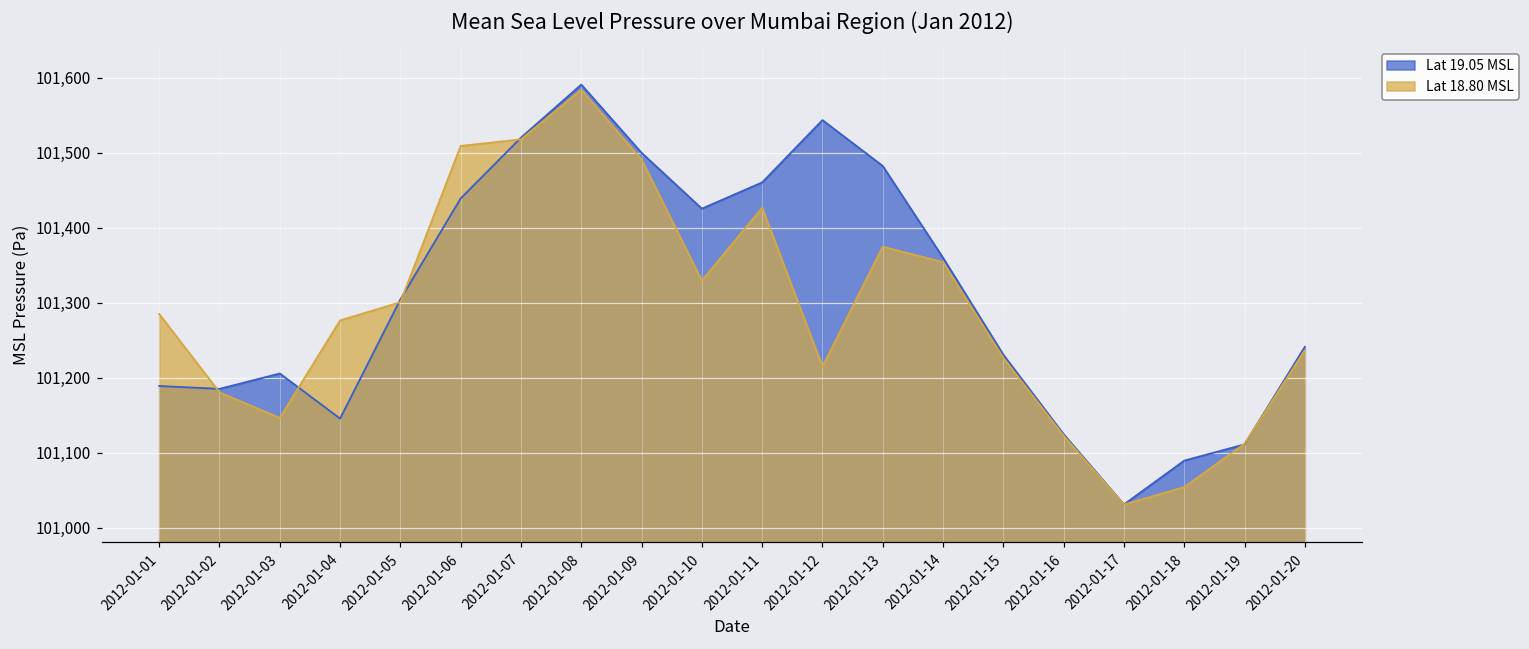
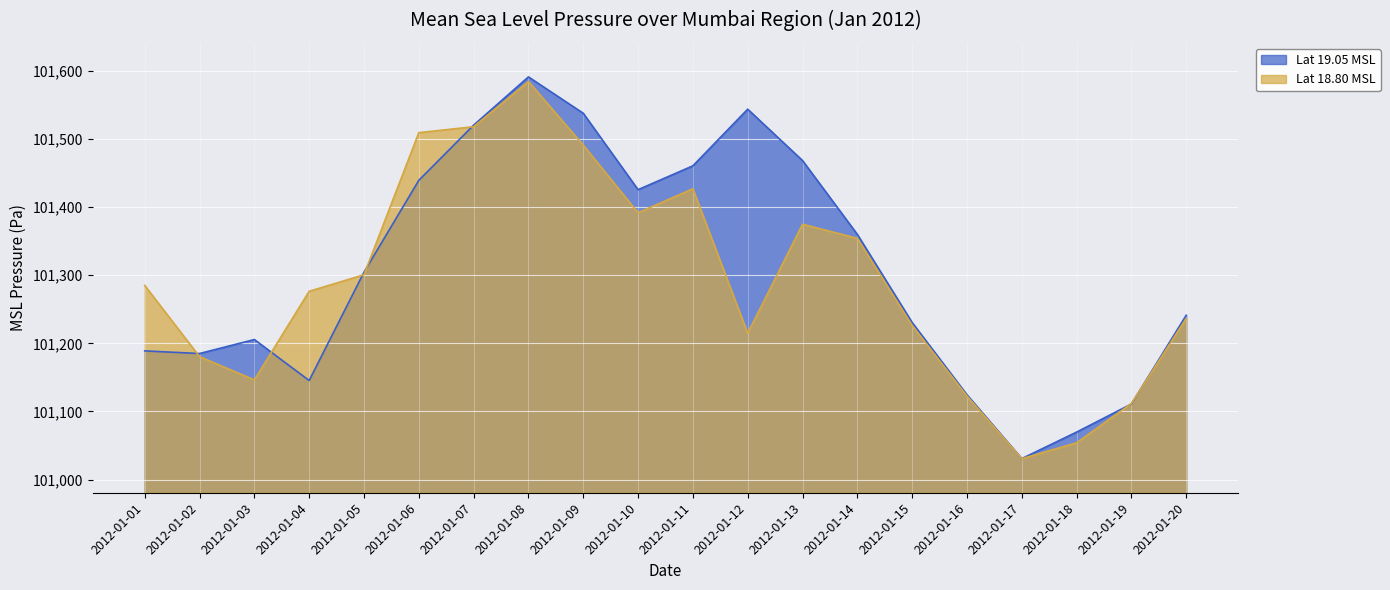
  {
    "Lat 19.05 MSL": {
      "2012-01-01": "101,190",
      "2012-01-02": "101,190",
      "2012-01-03": "101,210",
      "2012-01-04": "101,150",
      "2012-01-06": "101,440",
      "2012-01-08": "101,590",
-     "2012-01-09": "101,500",
+     "2012-01-09": "101,540",
      "2012-01-10": "101,430",
      "2012-01-11": "101,460",
      "2012-01-12": "101,540",
-     "2012-01-13": "101,480",
+     "2012-01-13": "101,470",
      "2012-01-14": "101,360",
      "2012-01-15": "101,230",
-     "2012-01-18": "101,090",
+     "2012-01-18": "101,070",
      "2012-01-20": "101,240"
    },
    "Lat 18.80 MSL": {
      "2012-01-01": "101,280",
      "2012-01-02": "101,180",
      "2012-01-03": "101,150",
      "2012-01-04": "101,280",
      "2012-01-06": "101,510",
      "2012-01-08": "101,580",
      "2012-01-09": "101,490",
-     "2012-01-10": "101,330",
+     "2012-01-10": "101,390",
      "2012-01-11": "101,430",
      "2012-01-12": "101,210",
      "2012-01-13": "101,370",
      "2012-01-14": "101,350",
      "2012-01-15": "101,230",
      "2012-01-18": "101,050",
      "2012-01-20": "101,240"
    }
  }
